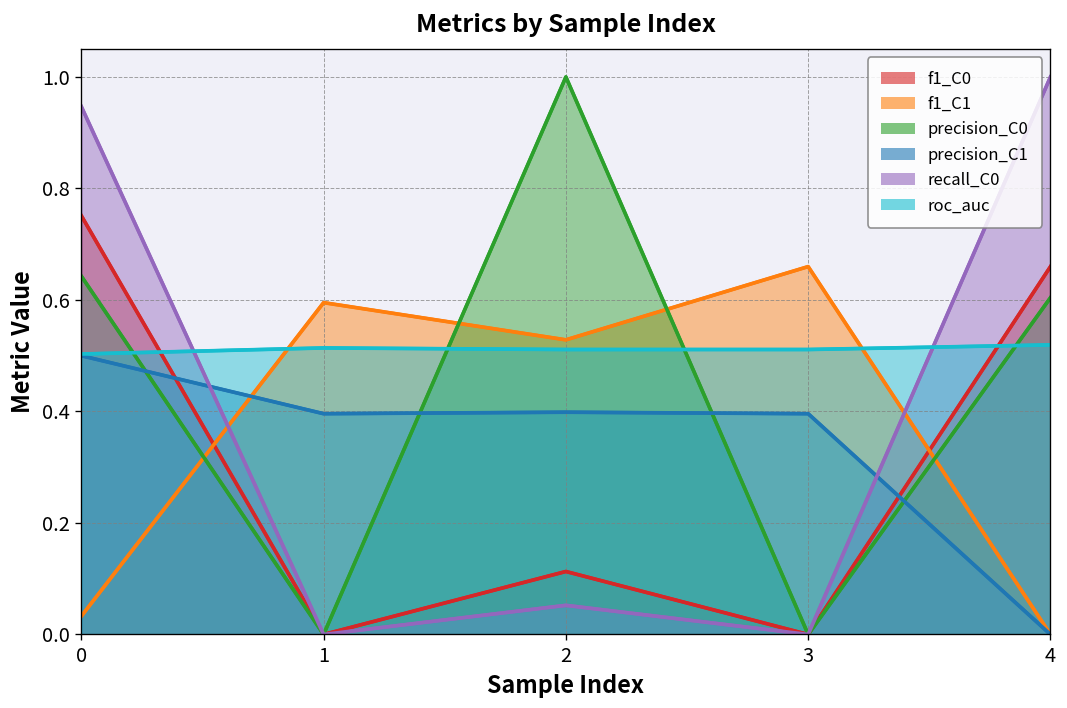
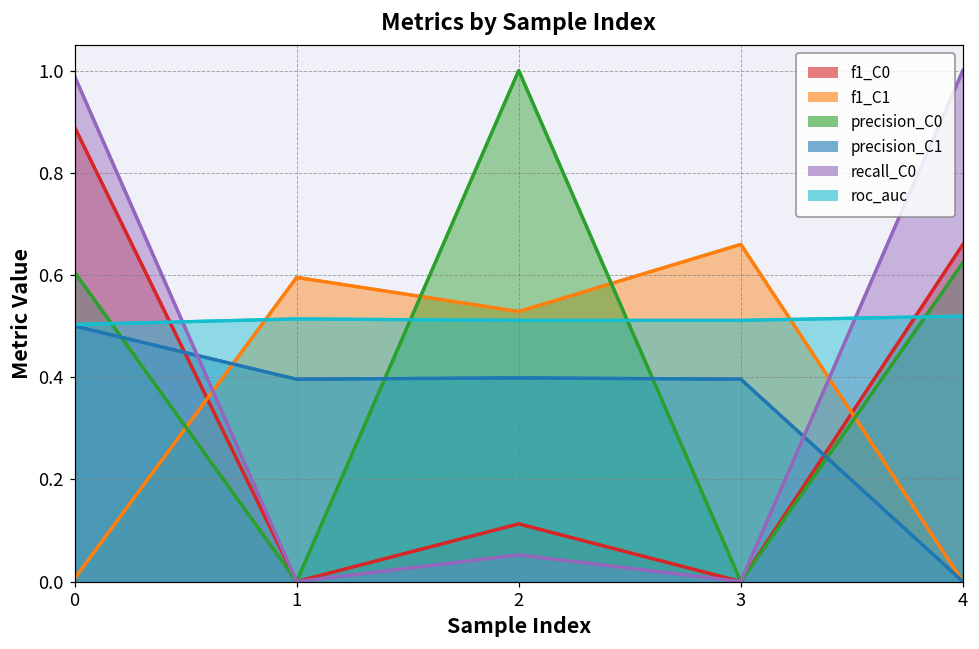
  {
    "f1_C0": {
-     "0": 0.75,
+     "0": 0.89,
      "2": 0.11,
      "4": 0.66
    },
    "f1_C1": {
-     "0": 0.03,
+     "0": 0.01,
      "1": 0.60,
      "2": 0.53,
      "3": 0.66
    },
    "precision_C0": {
-     "0": 0.64,
+     "0": 0.61,
      "2": 1.00,
-     "4": 0.60
+     "4": 0.62
    },
    "recall_C0": {
-     "0": 0.95,
+     "0": 0.99,
      "2": 0.05,
      "4": 1.00
    }
  }
